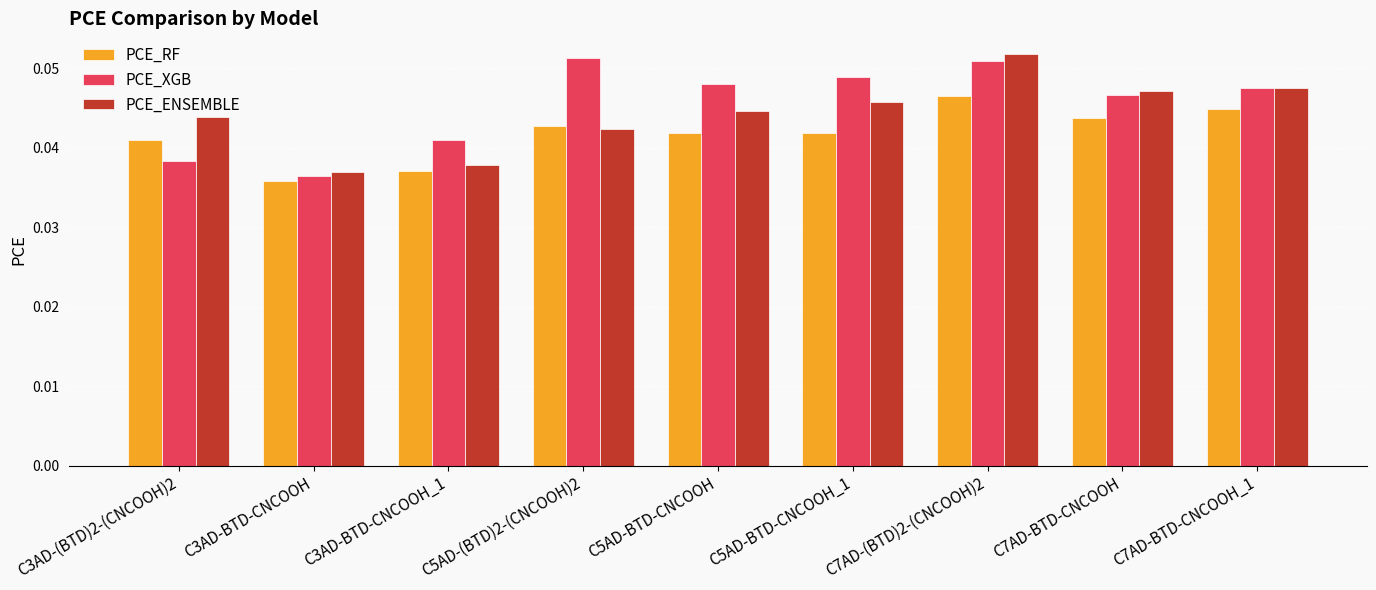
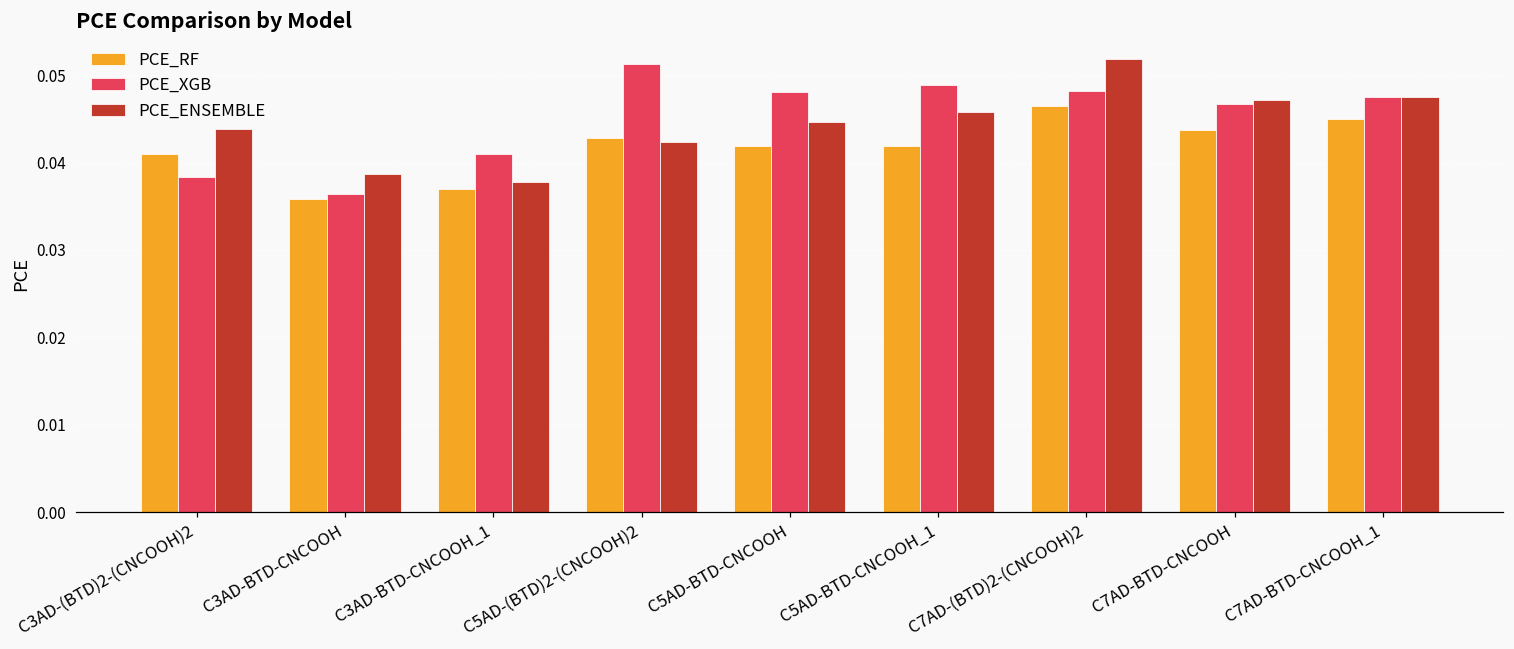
  {
    "PCE_RF": {
      "C3AD-(BTD)2-(CNCOOH)2": 0.041,
      "C3AD-BTD-CNCOOH": 0.036,
      "C3AD-BTD-CNCOOH_1": 0.037,
      "C5AD-(BTD)2-(CNCOOH)2": 0.043,
      "C5AD-BTD-CNCOOH": 0.042,
      "C5AD-BTD-CNCOOH_1": 0.042,
      "C7AD-(BTD)2-(CNCOOH)2": 0.046,
      "C7AD-BTD-CNCOOH": 0.044,
      "C7AD-BTD-CNCOOH_1": 0.045
    },
    "PCE_XGB": {
      "C3AD-(BTD)2-(CNCOOH)2": 0.038,
      "C3AD-BTD-CNCOOH": 0.036,
      "C3AD-BTD-CNCOOH_1": 0.041,
      "C5AD-(BTD)2-(CNCOOH)2": 0.051,
      "C5AD-BTD-CNCOOH": 0.048,
      "C5AD-BTD-CNCOOH_1": 0.049,
-     "C7AD-(BTD)2-(CNCOOH)2": 0.051,
+     "C7AD-(BTD)2-(CNCOOH)2": 0.048,
      "C7AD-BTD-CNCOOH": 0.047,
      "C7AD-BTD-CNCOOH_1": 0.048
    },
    "PCE_ENSEMBLE": {
      "C3AD-(BTD)2-(CNCOOH)2": 0.044,
-     "C3AD-BTD-CNCOOH": 0.037,
+     "C3AD-BTD-CNCOOH": 0.039,
      "C3AD-BTD-CNCOOH_1": 0.038,
      "C5AD-(BTD)2-(CNCOOH)2": 0.042,
      "C5AD-BTD-CNCOOH": 0.045,
      "C5AD-BTD-CNCOOH_1": 0.046,
      "C7AD-(BTD)2-(CNCOOH)2": 0.052,
      "C7AD-BTD-CNCOOH": 0.047,
      "C7AD-BTD-CNCOOH_1": 0.047
    }
  }
